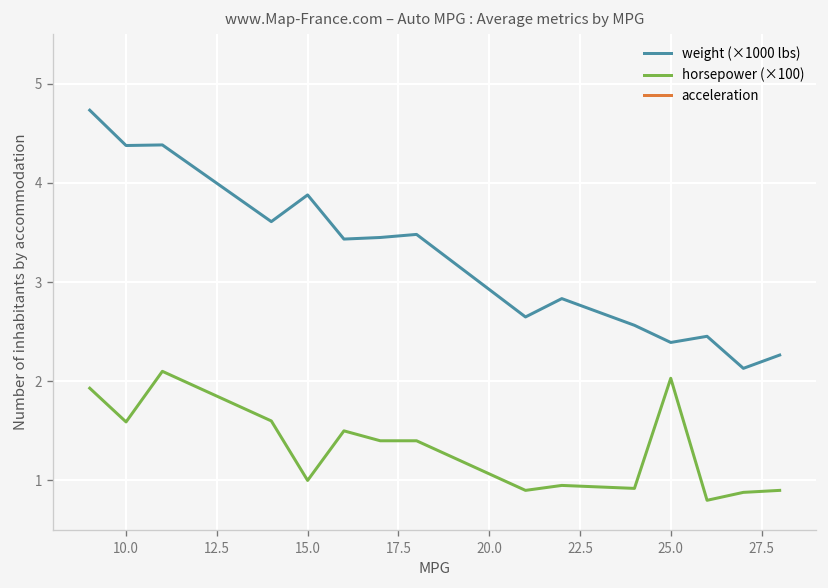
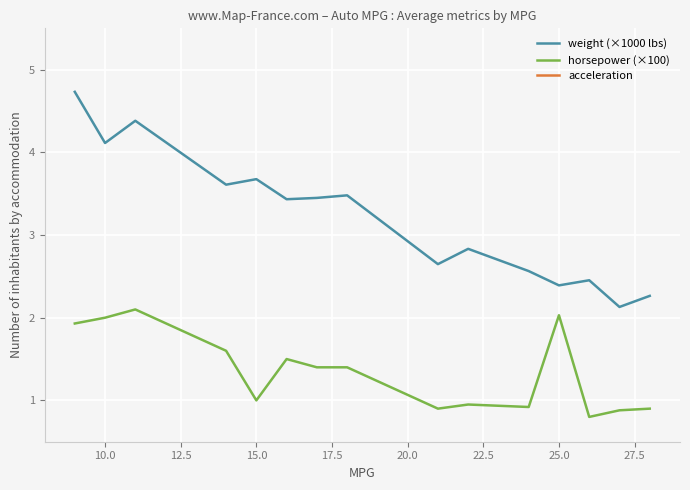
  {
    "weight (×1000 lbs)": {
-     "10.0": 4.4,
-     "15.0": 3.9,
+     "10.0": 4.1,
+     "15.0": 3.7,
      "25.0": 2.4
    },
    "horsepower (×100)": {
-     "10.0": 1.6,
+     "10.0": 2.0,
      "15.0": 1.0,
      "25.0": 2.0
    }
  }
